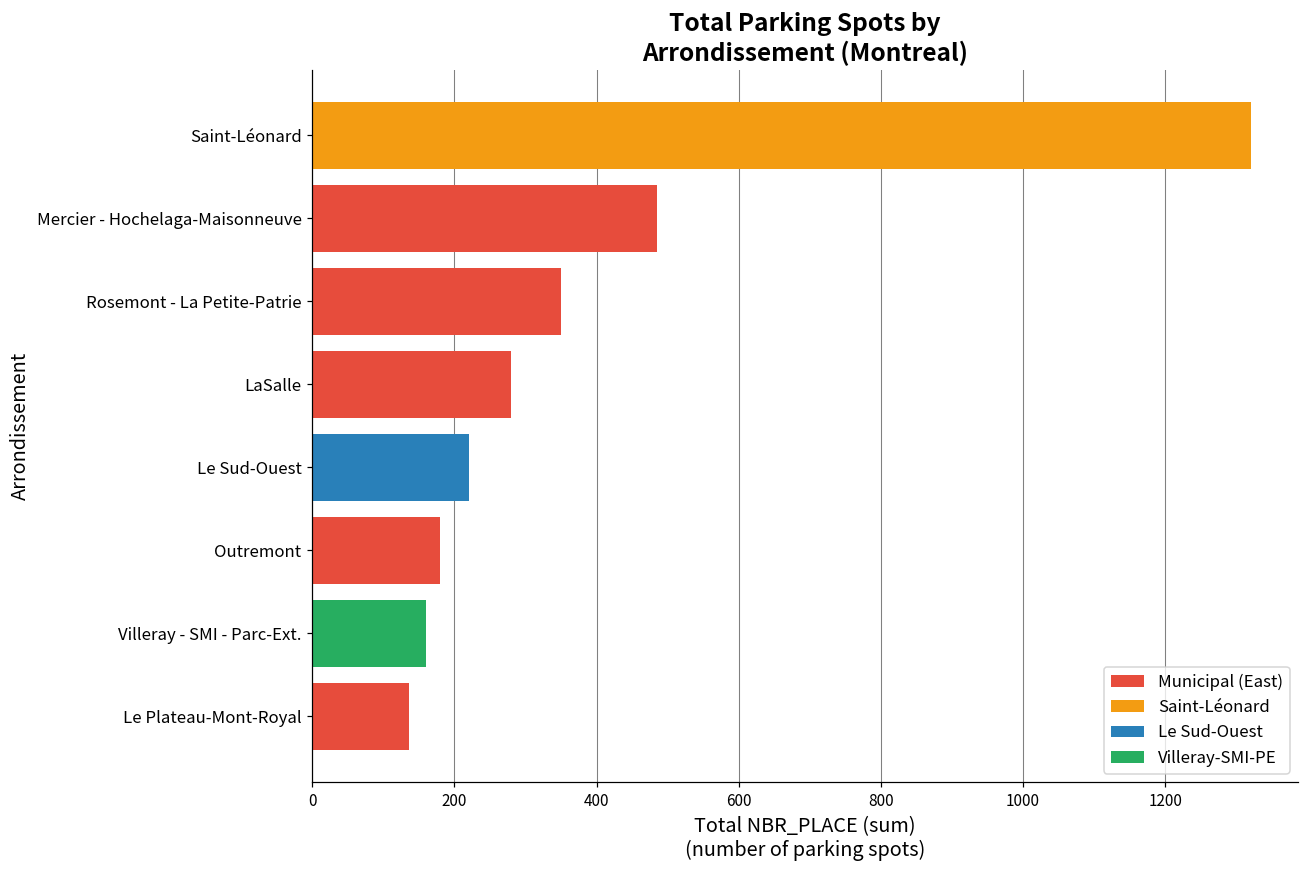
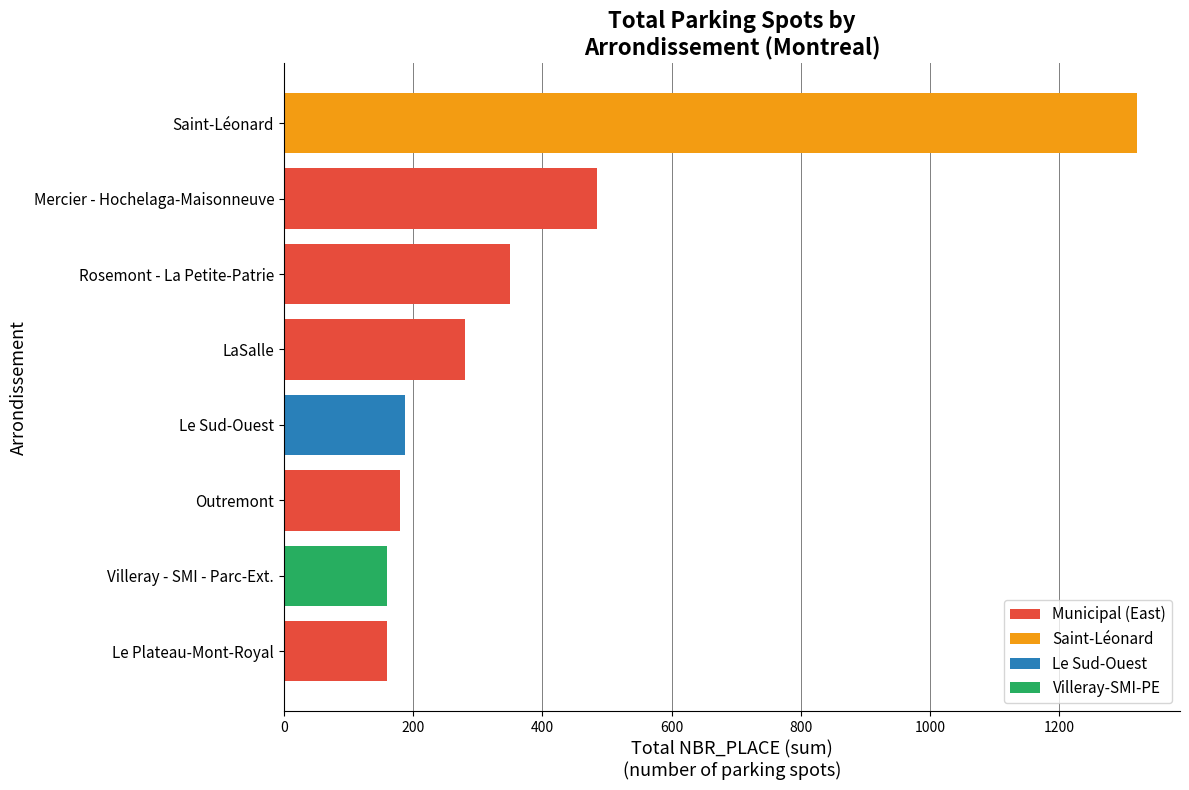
  {
    "Municipal (East)": {
      "Mercier - Hochelaga-Maisonneuve": 490,
      "Rosemont - La Petite-Patrie": 350,
      "LaSalle": 280,
      "Outremont": 180,
-     "Le Plateau-Mont-Royal": 140
+     "Le Plateau-Mont-Royal": 160
    },
    "Saint-Léonard": {
      "Saint-Léonard": 1320
    },
    "Le Sud-Ouest": {
-     "Le Sud-Ouest": 220
+     "Le Sud-Ouest": 190
    },
    "Villeray-SMI-PE": {
      "Villeray - SMI - Parc-Ext.": 160
    }
  }
